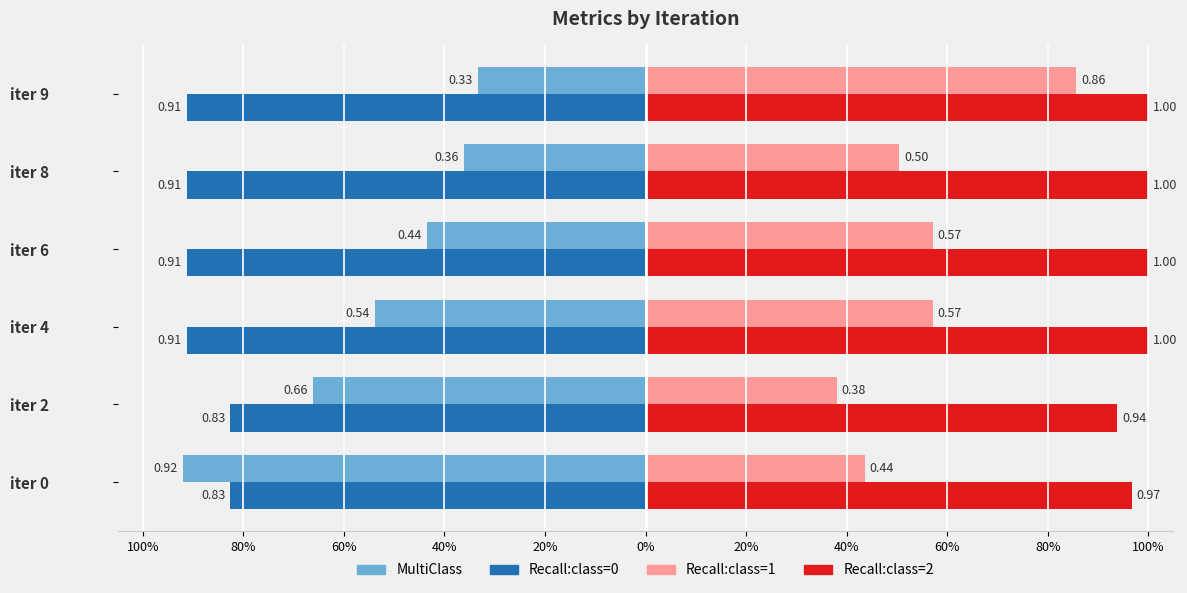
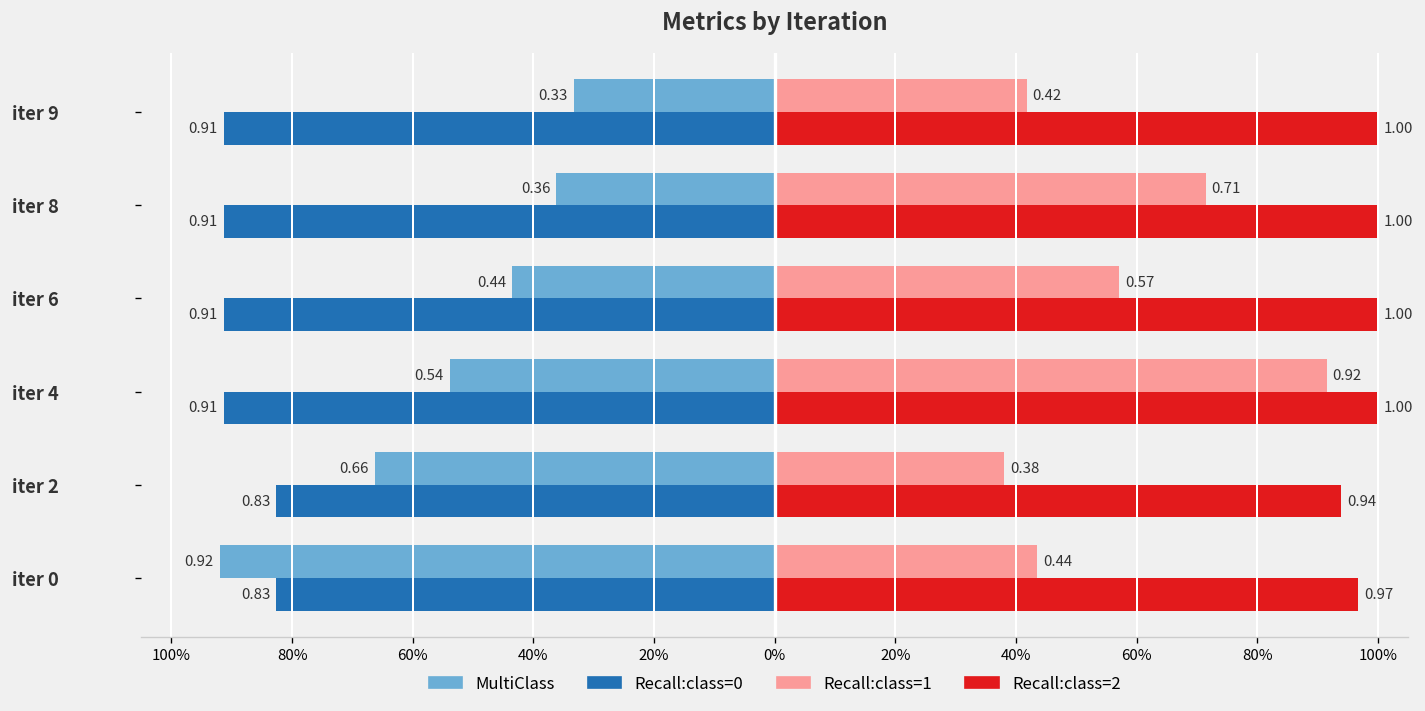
  {
    "Recall:class=1": {
-     "iter 9": 0.86,
-     "iter 8": 0.50,
+     "iter 9": 0.42,
+     "iter 8": 0.71,
      "iter 6": 0.57,
-     "iter 4": 0.57,
+     "iter 4": 0.92,
      "iter 2": 0.38,
      "iter 0": 0.44
    },
    "Recall:class=2": {
      "iter 9": 1.00,
      "iter 8": 1.00,
      "iter 6": 1.00,
      "iter 4": 1.00,
      "iter 2": 0.94,
      "iter 0": 0.97
    }
  }
